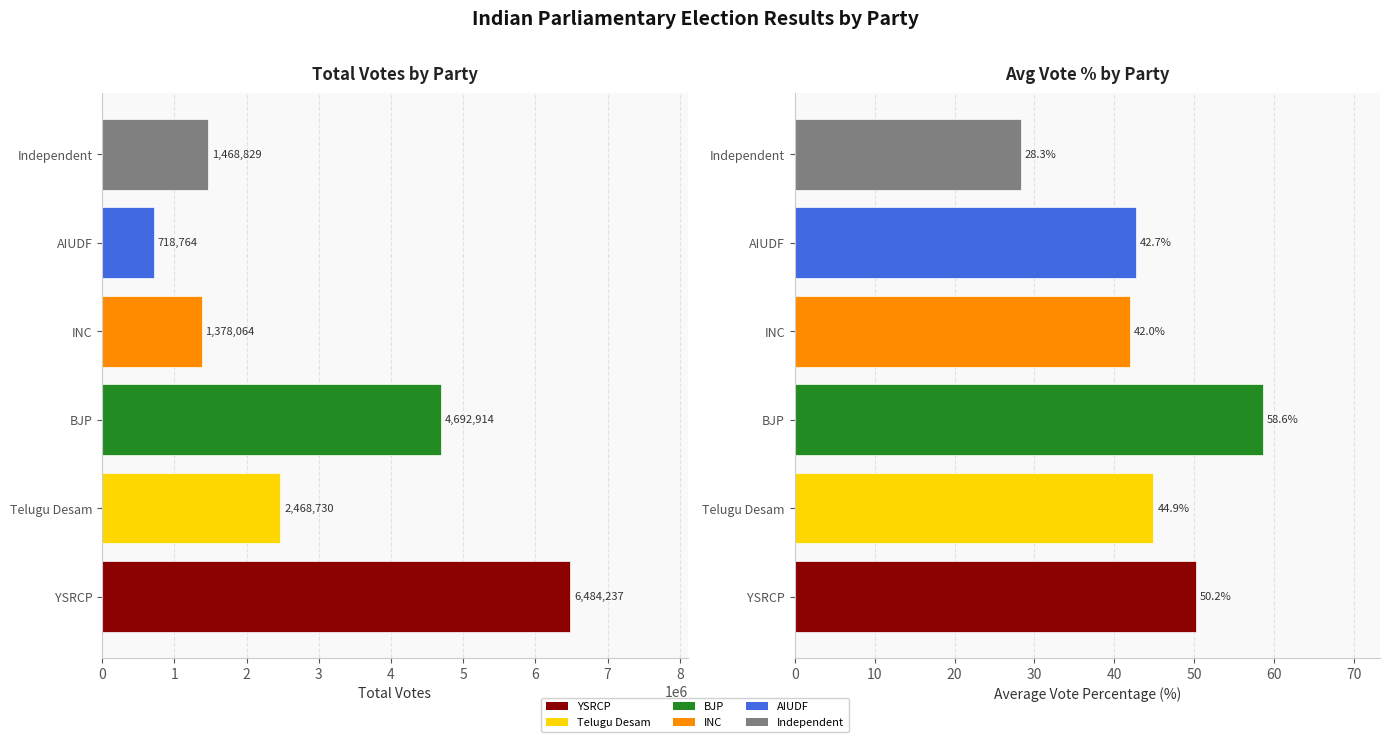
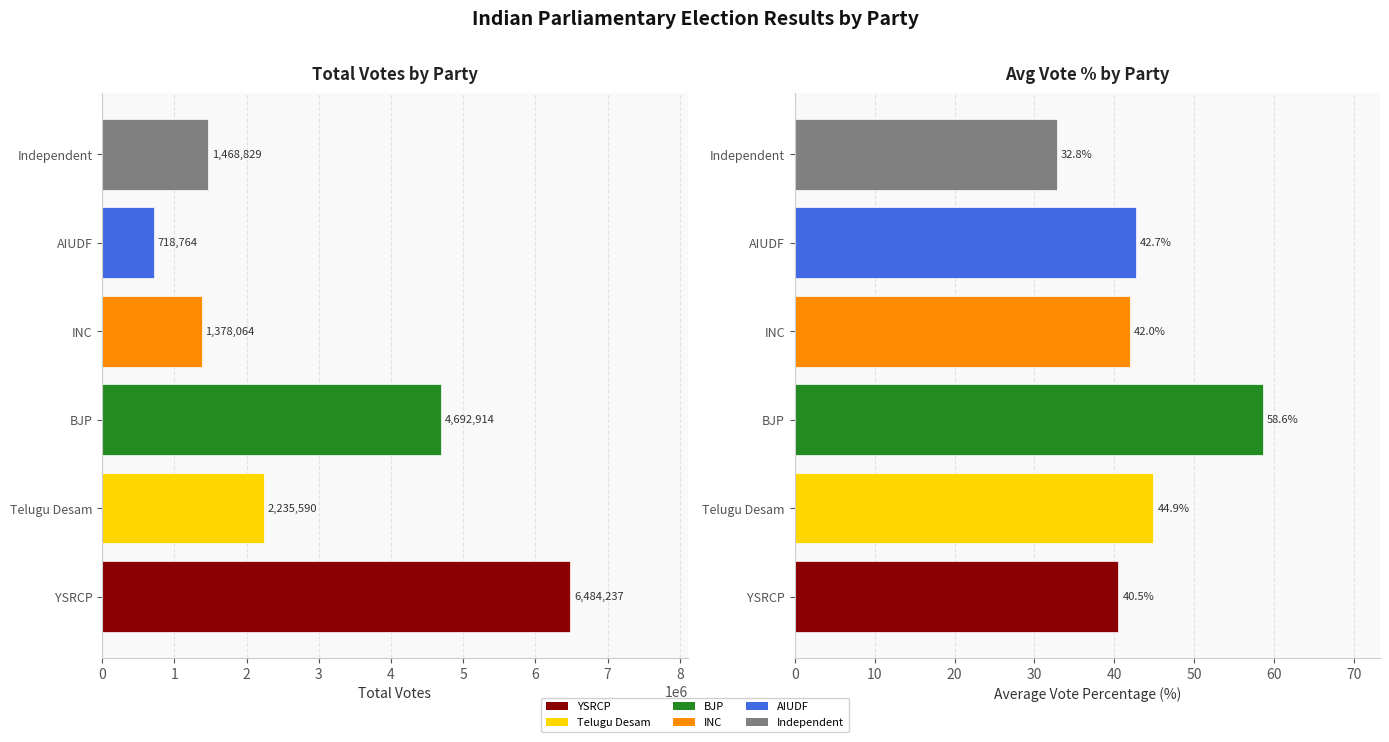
  {
    "Total Votes by Party": {
      "Independent": "1,468,829",
      "AIUDF": "718,764",
      "INC": "1,378,064",
      "BJP": "4,692,914",
-     "Telugu Desam": "2,468,730",
+     "Telugu Desam": "2,235,590",
      "YSRCP": "6,484,237"
    },
    "Avg Vote % by Party": {
-     "Independent": "28.3%",
+     "Independent": "32.8%",
      "AIUDF": "42.7%",
      "INC": "42.0%",
      "BJP": "58.6%",
      "Telugu Desam": "44.9%",
-     "YSRCP": "50.2%"
+     "YSRCP": "40.5%"
    }
  }
